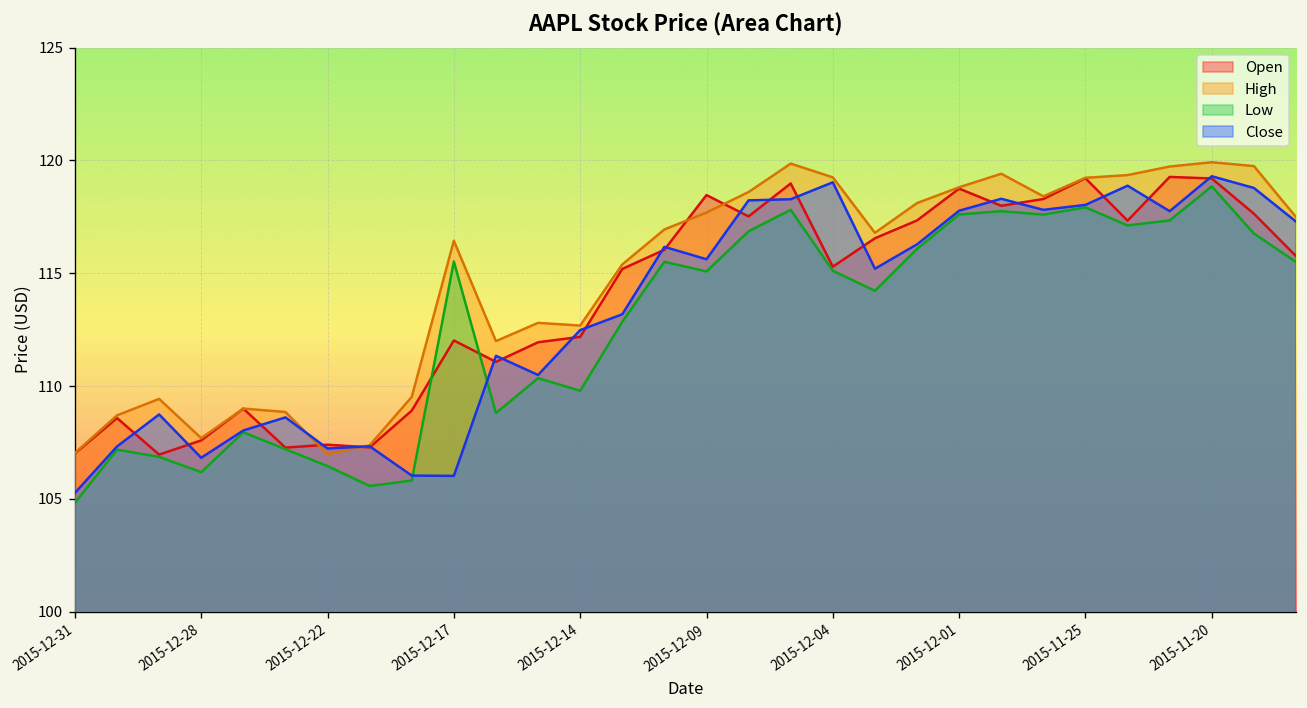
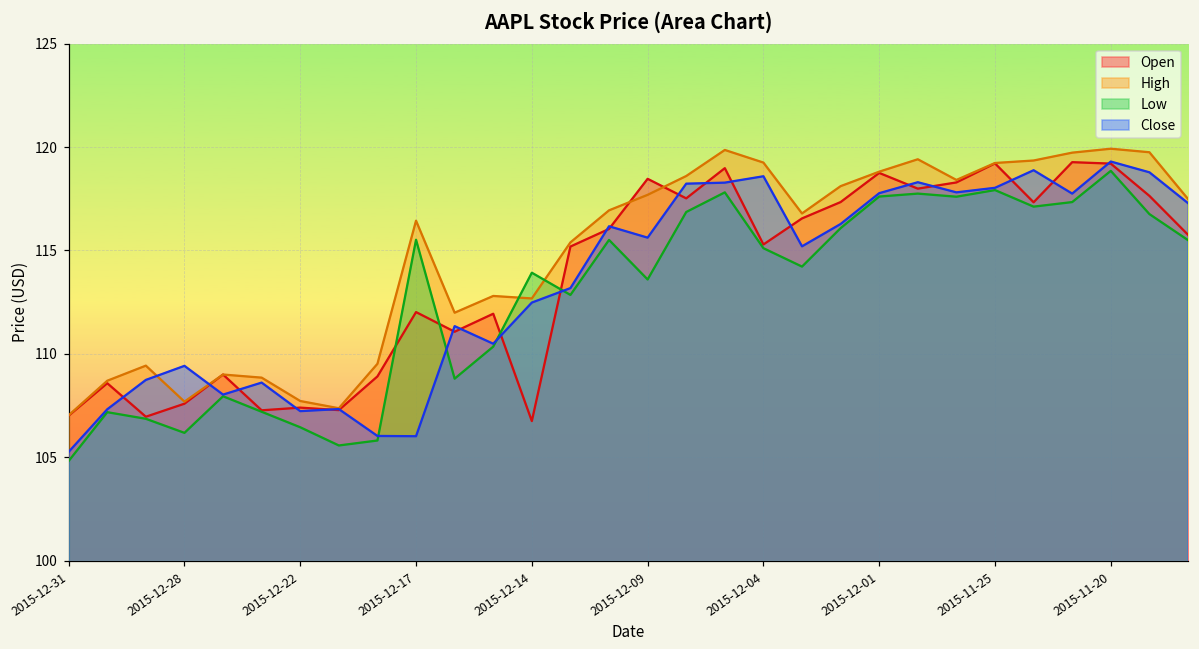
  {
    "Open": {
      "2015-12-22": 107.4,
      "2015-12-17": 112.0,
-     "2015-12-14": 112.2,
+     "2015-12-14": 106.8,
      "2015-12-09": 118.5,
      "2015-12-04": 115.3
    },
    "High": {
-     "2015-12-22": 107.0,
+     "2015-12-22": 107.7,
      "2015-12-17": 116.4,
      "2015-12-14": 112.7,
      "2015-12-09": 117.7,
      "2015-12-04": 119.3,
      "2015-11-20": 119.9
    },
    "Low": {
      "2015-12-31": 104.8,
      "2015-12-28": 106.2,
      "2015-12-22": 106.4,
      "2015-12-17": 115.5,
-     "2015-12-14": 109.8,
-     "2015-12-09": 115.1,
+     "2015-12-14": 113.9,
+     "2015-12-09": 113.6,
      "2015-12-04": 115.1,
      "2015-12-01": 117.6,
      "2015-11-20": 118.8
    },
    "Close": {
      "2015-12-31": 105.3,
-     "2015-12-28": 106.8,
+     "2015-12-28": 109.4,
      "2015-12-22": 107.2,
      "2015-12-17": 106.0,
      "2015-12-14": 112.5,
      "2015-12-09": 115.6,
-     "2015-12-04": 119.0,
+     "2015-12-04": 118.6,
      "2015-12-01": 117.8
    }
  }
